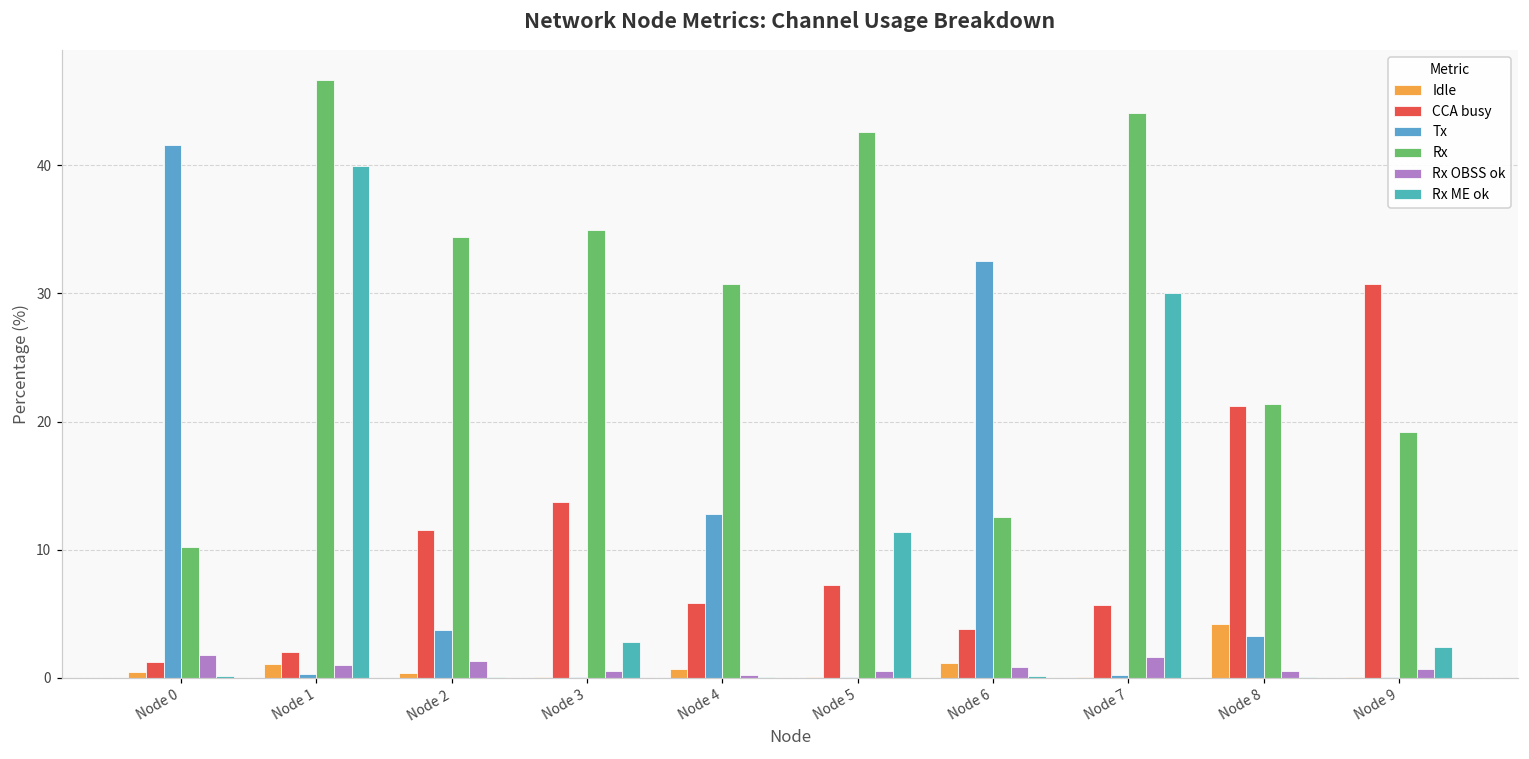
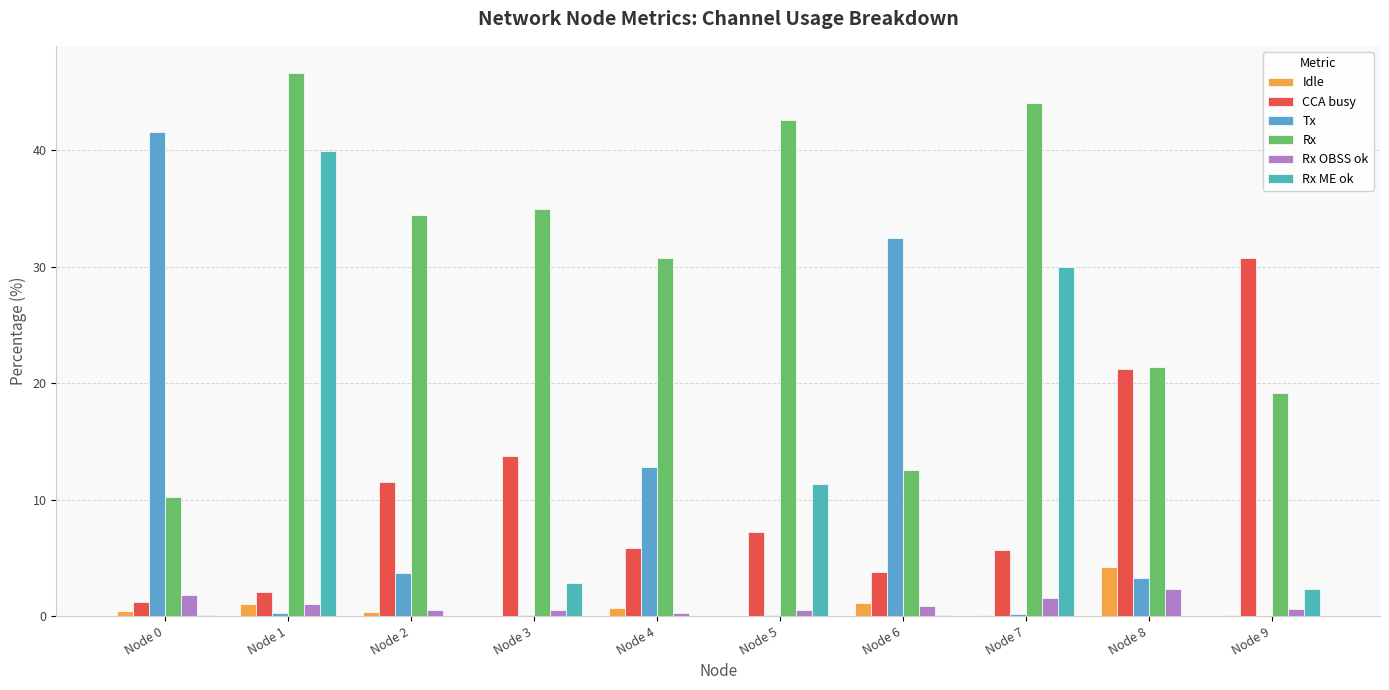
  {
    "Idle": {
      "Node 0": 0.4,
      "Node 1": 1.1,
      "Node 2": 0.3,
      "Node 4": 0.7,
      "Node 6": 1.2,
      "Node 8": 4.2
    },
    "CCA busy": {
      "Node 0": 1.2,
      "Node 1": 2.0,
      "Node 2": 11.5,
      "Node 3": 13.7,
      "Node 4": 5.8,
      "Node 5": 7.3,
      "Node 6": 3.8,
      "Node 7": 5.7,
      "Node 8": 21.2,
      "Node 9": 30.8
    },
    "Rx": {
      "Node 0": 10.2,
      "Node 1": 46.6,
      "Node 2": 34.4,
      "Node 3": 35.0,
      "Node 4": 30.7,
      "Node 5": 42.6,
      "Node 6": 12.5,
      "Node 7": 44.1,
      "Node 8": 21.4,
      "Node 9": 19.2
    },
    "Rx OBSS ok": {
      "Node 0": 1.8,
      "Node 1": 1.0,
-     "Node 2": 1.3,
+     "Node 2": 0.5,
      "Node 3": 0.5,
      "Node 4": 0.2,
      "Node 5": 0.5,
      "Node 6": 0.8,
      "Node 7": 1.6,
-     "Node 8": 0.5,
+     "Node 8": 2.3,
      "Node 9": 0.6
    }
  }
